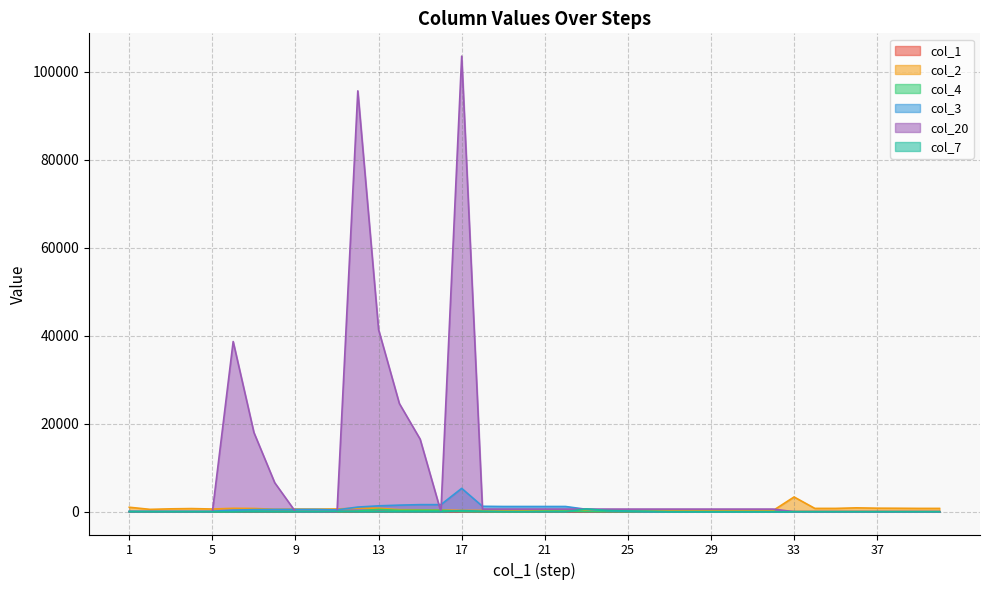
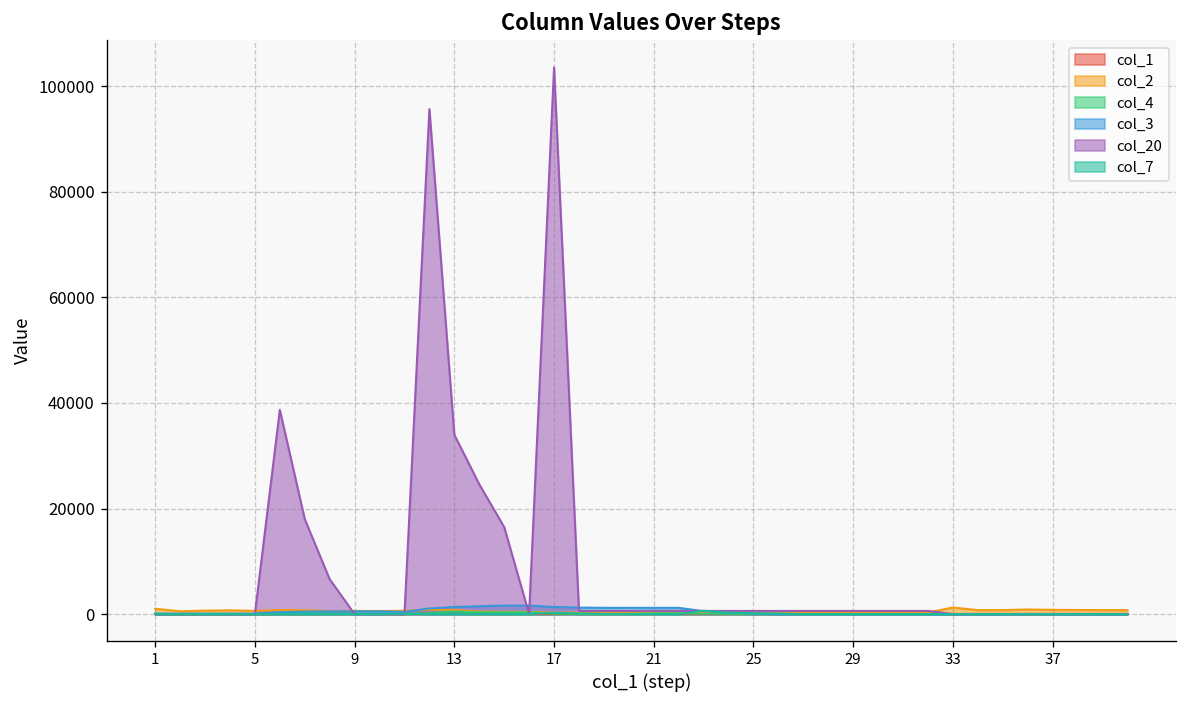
  {
    "col_2": {
      "1": 1000,
-     "33": 3000,
+     "33": 1000,
      "37": 1000
    },
    "col_3": {
-     "17": 5000,
+     "17": 1000,
      "21": 1000
    },
    "col_20": {
-     "13": 41000,
+     "13": 34000,
      "17": 104000
    }
  }
